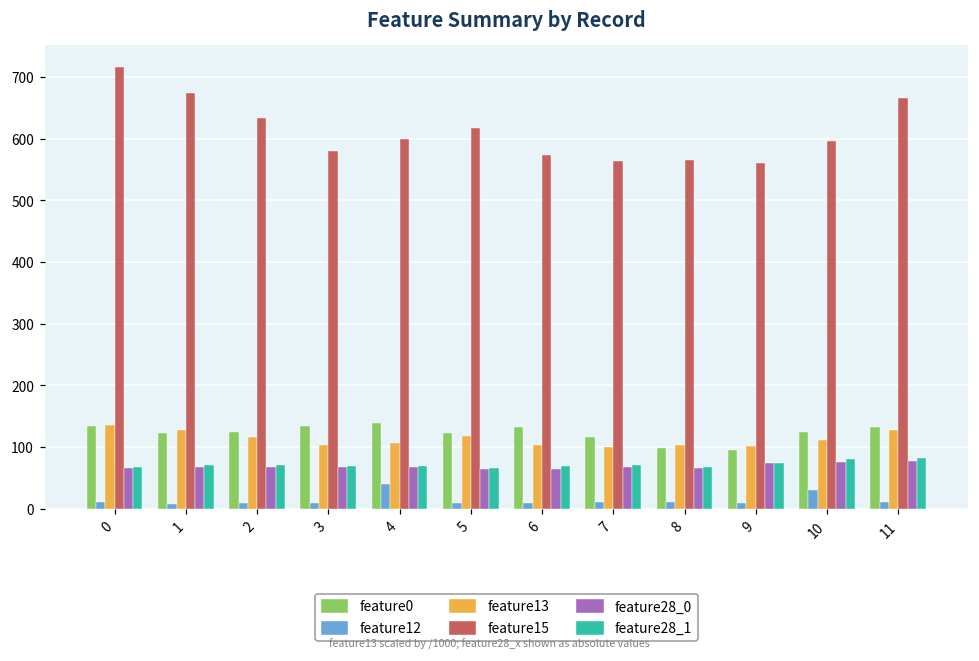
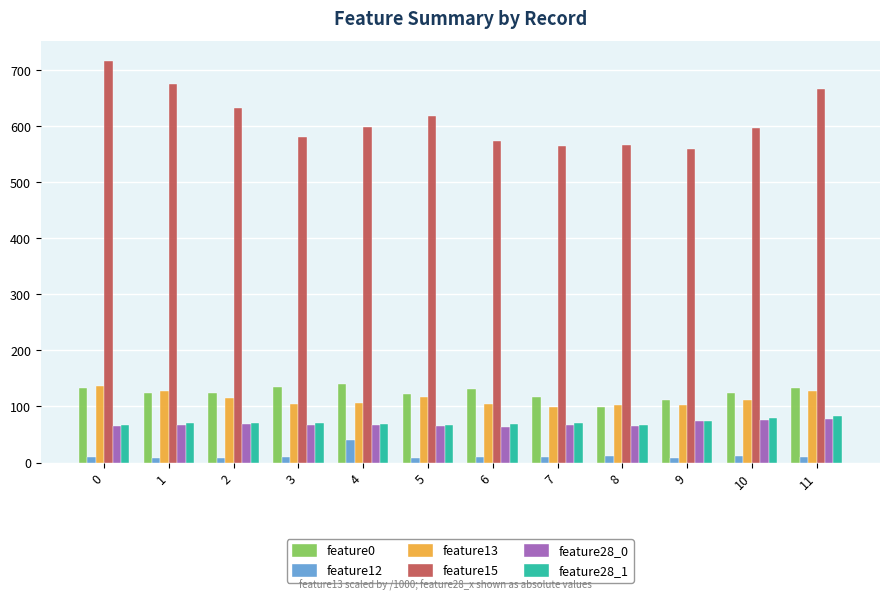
  {
    "feature0": {
      "0": 130,
      "1": 120,
      "2": 120,
      "3": 130,
      "4": 140,
      "5": 120,
      "6": 130,
      "7": 120,
      "8": 100,
-     "9": 90,
+     "9": 110,
      "10": 120,
      "11": 130
    },
    "feature12": {
      "0": 10,
      "1": 10,
      "2": 10,
      "3": 10,
      "4": 40,
      "5": 10,
      "6": 10,
      "7": 10,
      "8": 10,
      "9": 10,
-     "10": 30,
+     "10": 10,
      "11": 10
    },
    "feature13": {
      "0": 140,
      "1": 130,
      "2": 120,
      "3": 100,
      "4": 110,
      "5": 120,
      "6": 100,
      "7": 100,
      "8": 100,
      "9": 100,
      "10": 110,
      "11": 130
    },
    "feature15": {
      "0": 720,
      "1": 680,
      "2": 630,
      "3": 580,
      "4": 600,
      "5": 620,
      "6": 570,
      "7": 560,
      "8": 570,
      "9": 560,
      "10": 600,
      "11": 670
    },
    "feature28_0": {
      "0": 70,
      "1": 70,
      "2": 70,
      "3": 70,
      "4": 70,
      "5": 60,
      "6": 60,
      "7": 70,
      "8": 70,
      "9": 70,
      "10": 80,
      "11": 80
    },
    "feature28_1": {
      "0": 70,
      "1": 70,
      "2": 70,
      "3": 70,
      "4": 70,
      "5": 70,
      "6": 70,
      "7": 70,
      "8": 70,
      "9": 70,
      "10": 80,
      "11": 80
    }
  }
